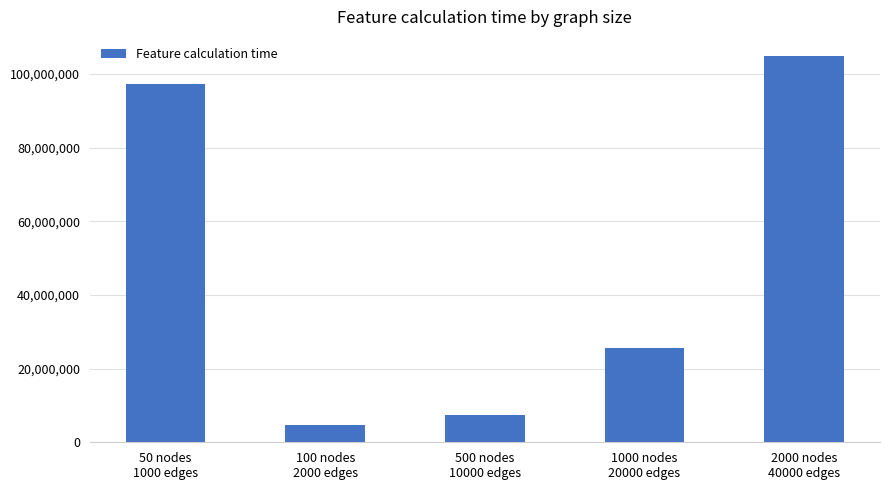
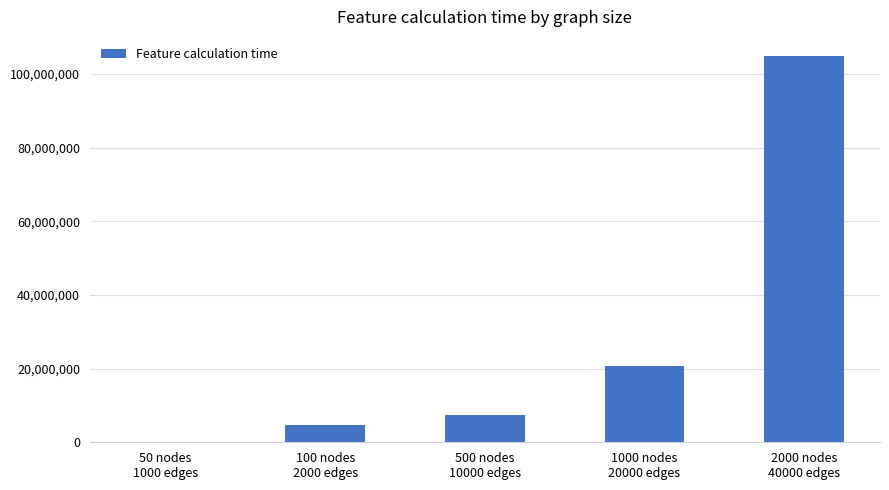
  {
-   "50 nodes 1000 edges": "97,000,000",
+   "50 nodes 1000 edges": "0",
    "100 nodes 2000 edges": "5,000,000",
    "500 nodes 10000 edges": "7,000,000",
-   "1000 nodes 20000 edges": "26,000,000",
+   "1000 nodes 20000 edges": "21,000,000",
    "2000 nodes 40000 edges": "105,000,000"
  }
